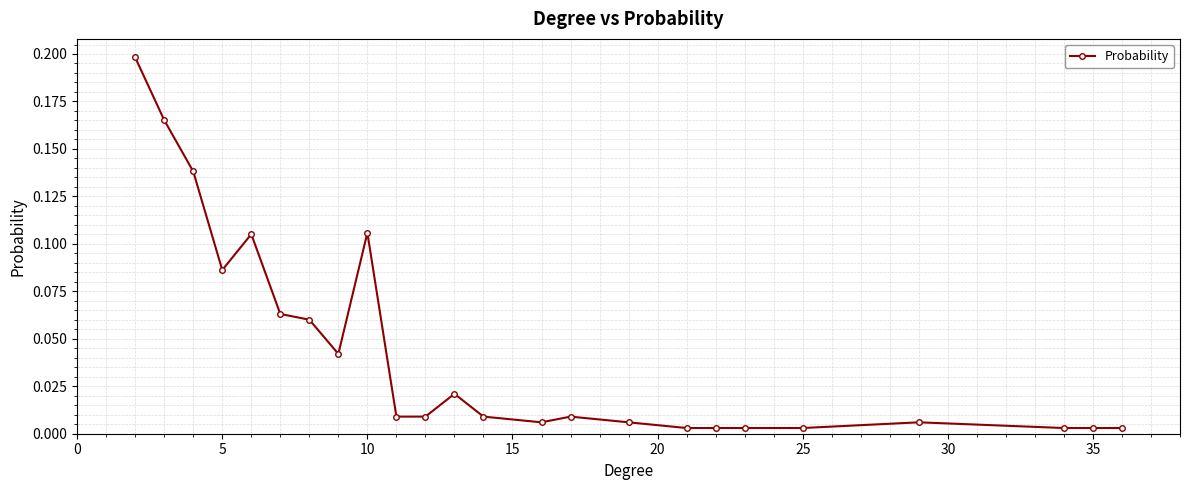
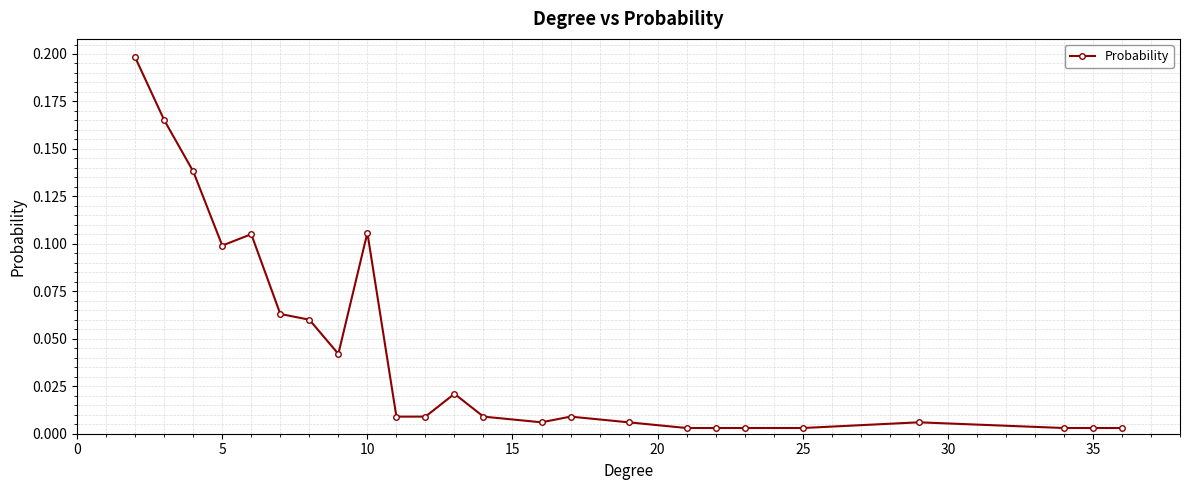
  {
-   "5": 0.086,
+   "5": 0.099,
    "10": 0.106,
    "25": 0.003,
    "35": 0.003
  }
